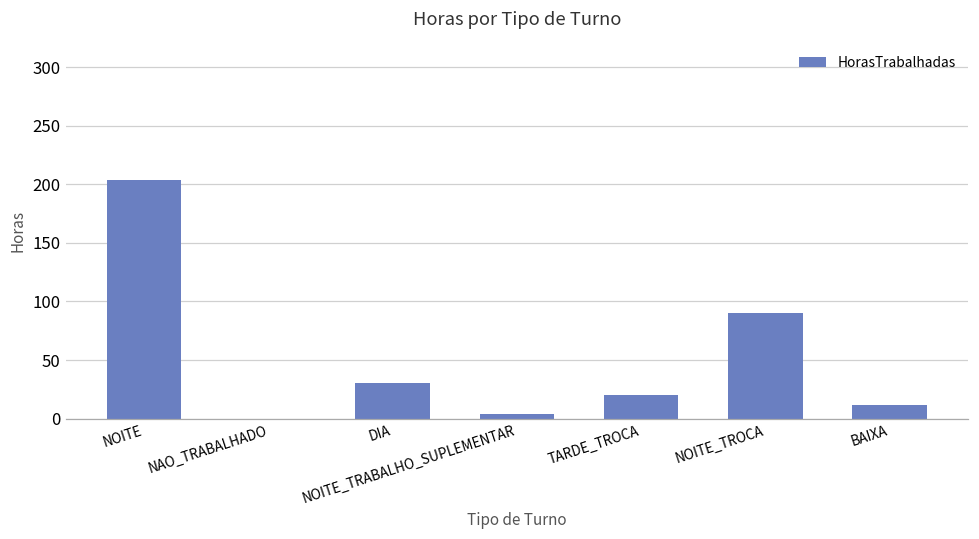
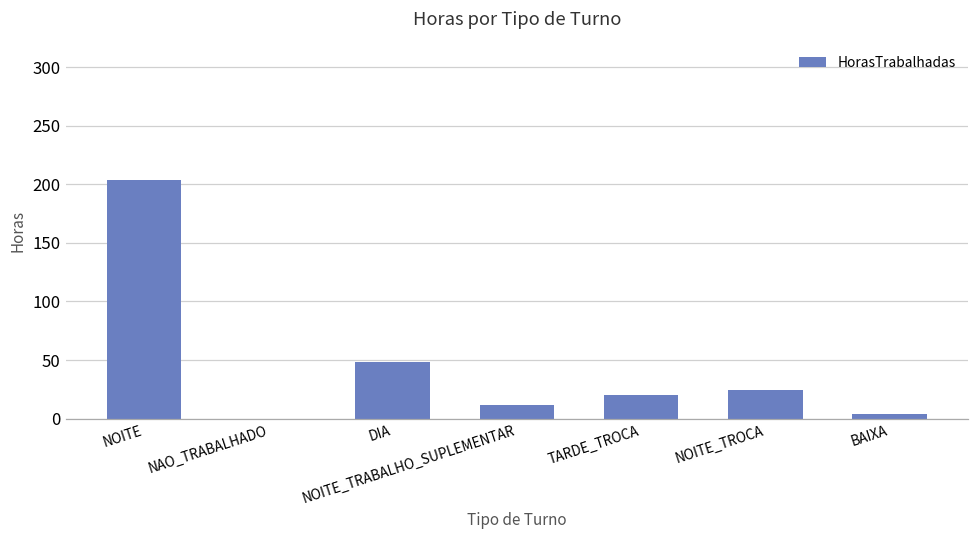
  {
    "NOITE": 204,
    "NAO_TRABALHADO": 0,
-   "DIA": 30,
-   "NOITE_TRABALHO_SUPLEMENTAR": 4,
+   "DIA": 48,
+   "NOITE_TRABALHO_SUPLEMENTAR": 12,
    "TARDE_TROCA": 20,
-   "NOITE_TROCA": 90,
-   "BAIXA": 12
+   "NOITE_TROCA": 24,
+   "BAIXA": 4
  }
